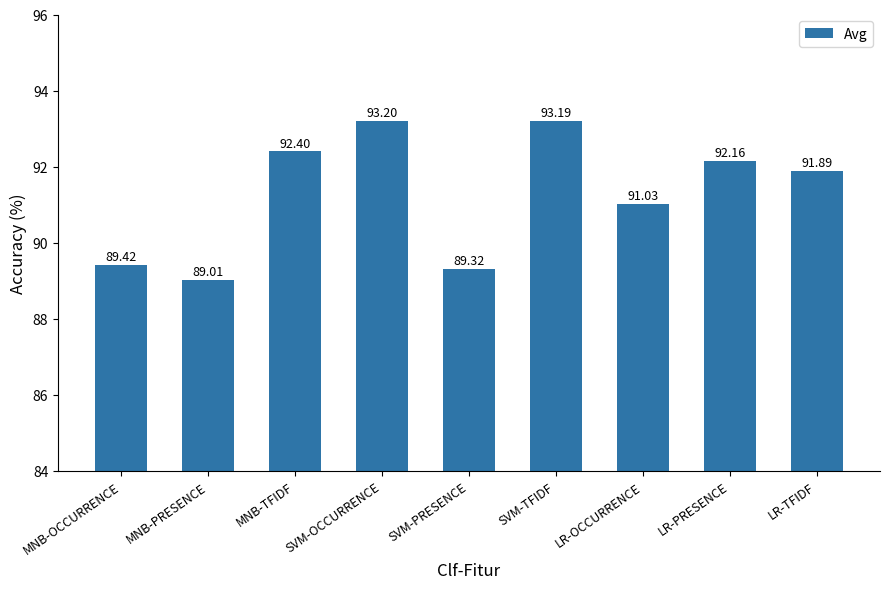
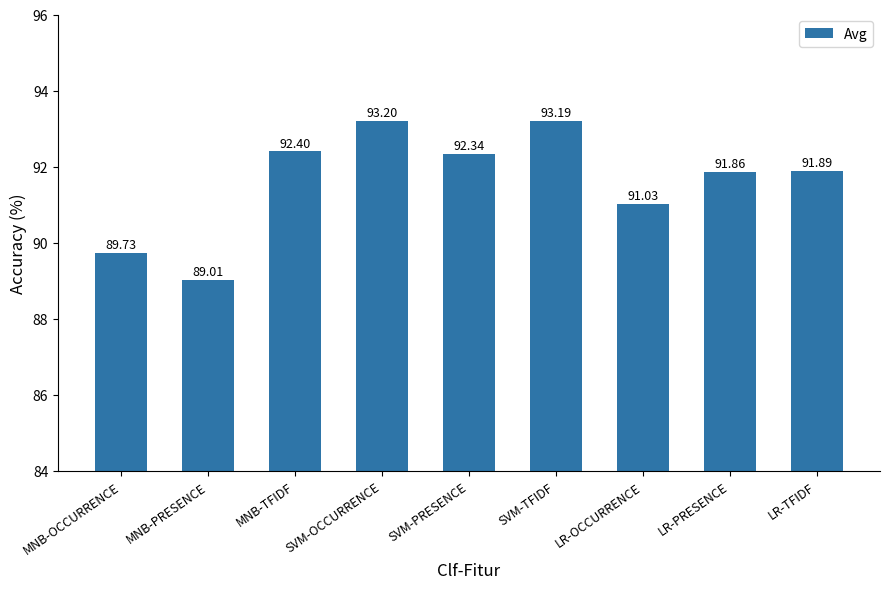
  {
-   "MNB-OCCURRENCE": 89.42,
+   "MNB-OCCURRENCE": 89.73,
    "MNB-PRESENCE": 89.01,
    "MNB-TFIDF": 92.40,
    "SVM-OCCURRENCE": 93.20,
-   "SVM-PRESENCE": 89.32,
+   "SVM-PRESENCE": 92.34,
    "SVM-TFIDF": 93.19,
    "LR-OCCURRENCE": 91.03,
-   "LR-PRESENCE": 92.16,
+   "LR-PRESENCE": 91.86,
    "LR-TFIDF": 91.89
  }
